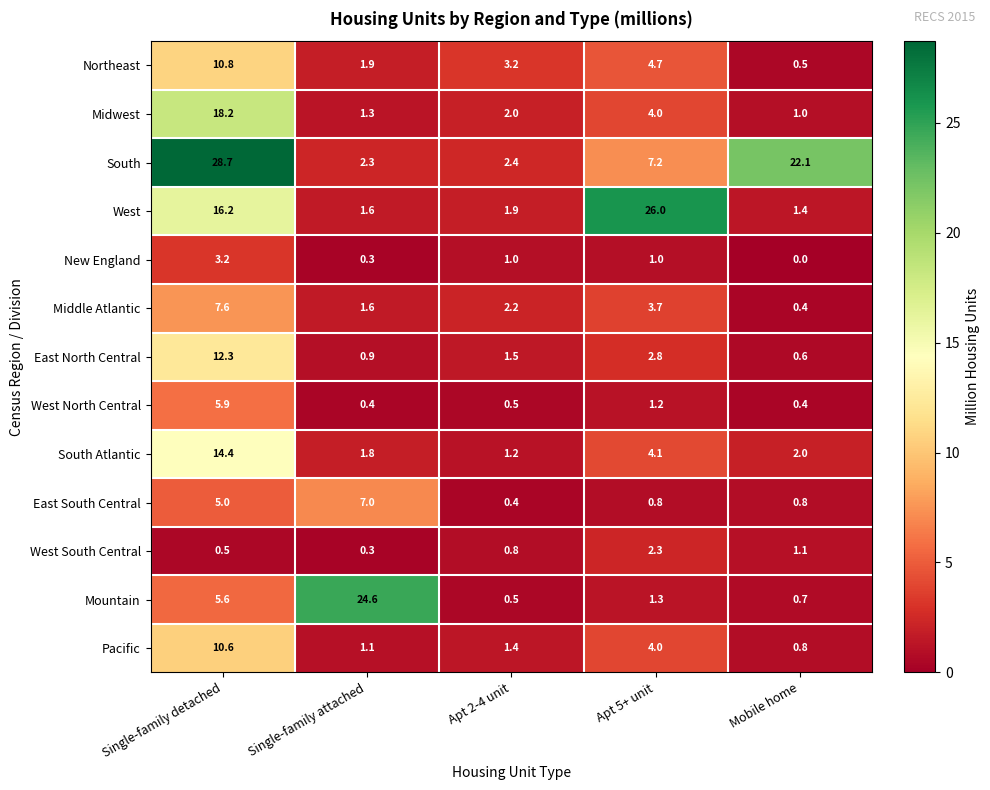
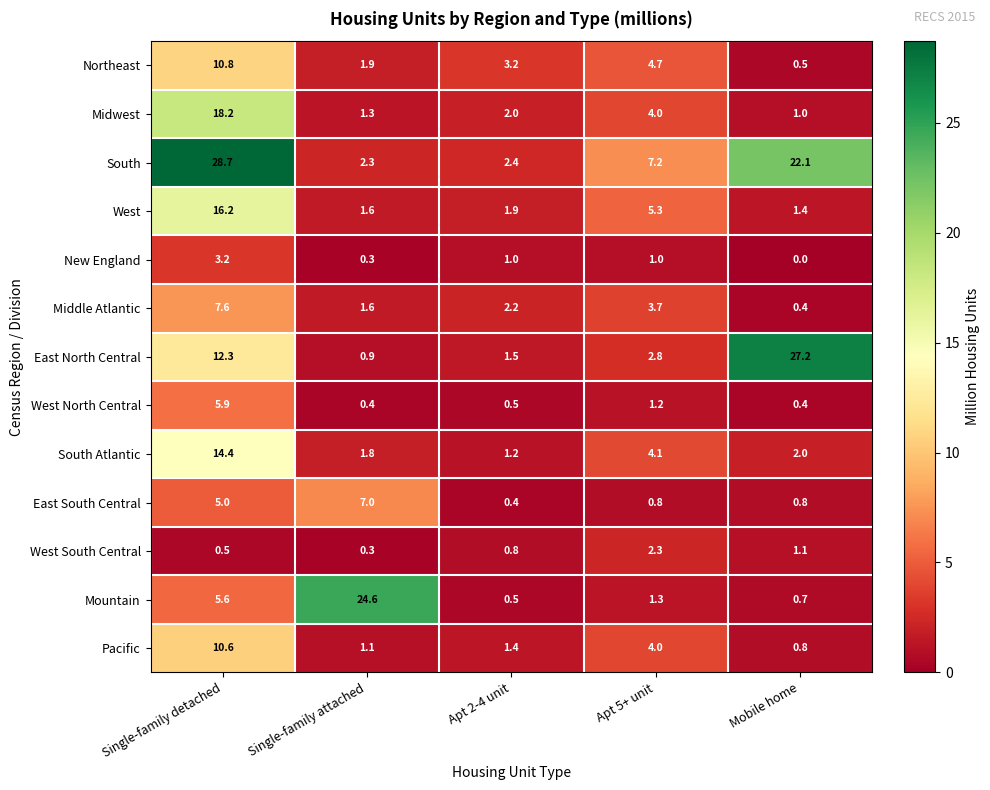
  {
    "Northeast": {
      "Single-family detached": 10.8,
      "Single-family attached": 1.9,
      "Apt 2-4 unit": 3.2,
      "Apt 5+ unit": 4.7,
      "Mobile home": 0.5
    },
    "Midwest": {
      "Single-family detached": 18.2,
      "Single-family attached": 1.3,
      "Apt 2-4 unit": 2.0,
      "Apt 5+ unit": 4.0,
      "Mobile home": 1.0
    },
    "South": {
      "Single-family detached": 28.7,
      "Single-family attached": 2.3,
      "Apt 2-4 unit": 2.4,
      "Apt 5+ unit": 7.2,
      "Mobile home": 22.1
    },
    "West": {
      "Single-family detached": 16.2,
      "Single-family attached": 1.6,
      "Apt 2-4 unit": 1.9,
-     "Apt 5+ unit": 26.0,
+     "Apt 5+ unit": 5.3,
      "Mobile home": 1.4
    },
    "New England": {
      "Single-family detached": 3.2,
      "Single-family attached": 0.3,
      "Apt 2-4 unit": 1.0,
      "Apt 5+ unit": 1.0,
      "Mobile home": 0.0
    },
    "Middle Atlantic": {
      "Single-family detached": 7.6,
      "Single-family attached": 1.6,
      "Apt 2-4 unit": 2.2,
      "Apt 5+ unit": 3.7,
      "Mobile home": 0.4
    },
    "East North Central": {
      "Single-family detached": 12.3,
      "Single-family attached": 0.9,
      "Apt 2-4 unit": 1.5,
      "Apt 5+ unit": 2.8,
-     "Mobile home": 0.6
+     "Mobile home": 27.2
    },
    "West North Central": {
      "Single-family detached": 5.9,
      "Single-family attached": 0.4,
      "Apt 2-4 unit": 0.5,
      "Apt 5+ unit": 1.2,
      "Mobile home": 0.4
    },
    "South Atlantic": {
      "Single-family detached": 14.4,
      "Single-family attached": 1.8,
      "Apt 2-4 unit": 1.2,
      "Apt 5+ unit": 4.1,
      "Mobile home": 2.0
    },
    "East South Central": {
      "Single-family detached": 5.0,
      "Single-family attached": 7.0,
      "Apt 2-4 unit": 0.4,
      "Apt 5+ unit": 0.8,
      "Mobile home": 0.8
    },
    "West South Central": {
      "Single-family detached": 0.5,
      "Single-family attached": 0.3,
      "Apt 2-4 unit": 0.8,
      "Apt 5+ unit": 2.3,
      "Mobile home": 1.1
    },
    "Mountain": {
      "Single-family detached": 5.6,
      "Single-family attached": 24.6,
      "Apt 2-4 unit": 0.5,
      "Apt 5+ unit": 1.3,
      "Mobile home": 0.7
    },
    "Pacific": {
      "Single-family detached": 10.6,
      "Single-family attached": 1.1,
      "Apt 2-4 unit": 1.4,
      "Apt 5+ unit": 4.0,
      "Mobile home": 0.8
    }
  }
